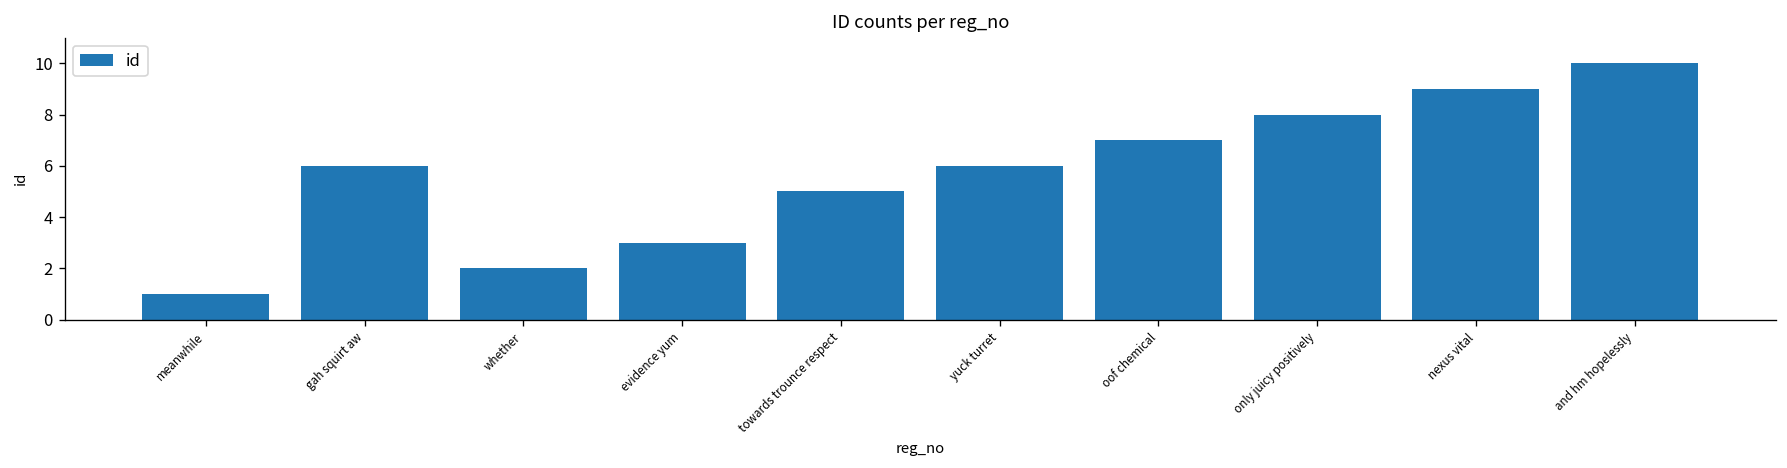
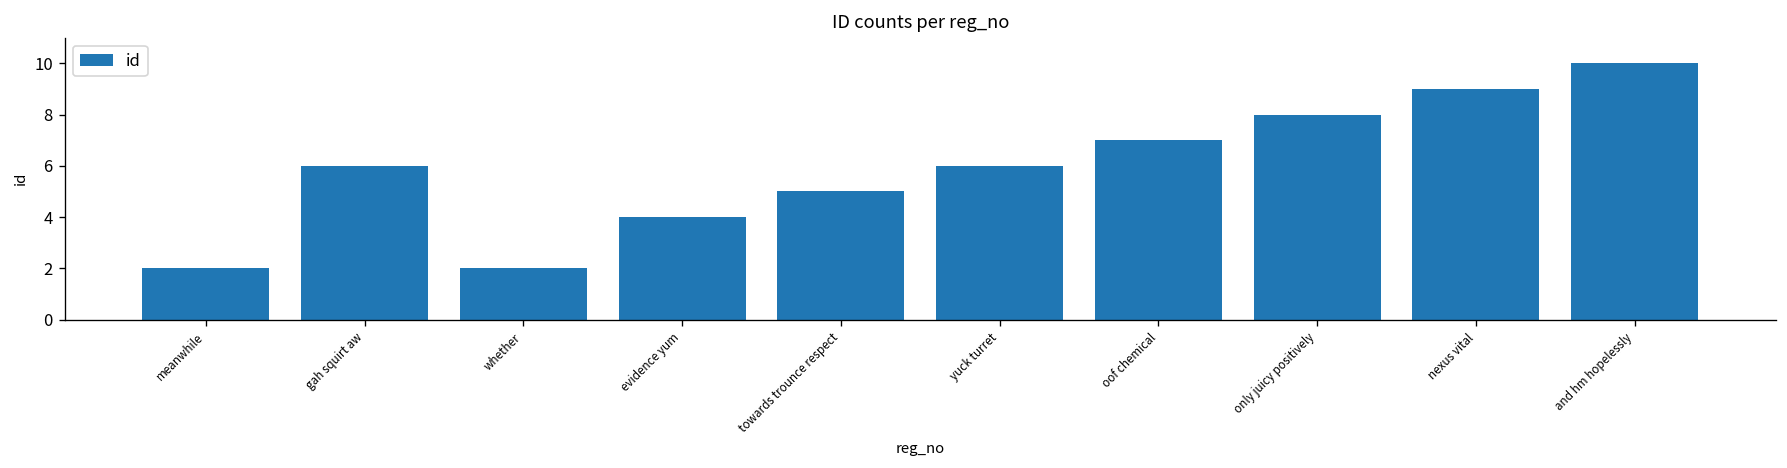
  {
-   "meanwhile": 1,
+   "meanwhile": 2,
    "gah squirt aw": 6,
    "whether": 2,
-   "evidence yum": 3,
+   "evidence yum": 4,
    "towards trounce respect": 5,
    "yuck turret": 6,
    "oof chemical": 7,
    "only juicy positively": 8,
    "nexus vital": 9,
    "and hm hopelessly": 10
  }
